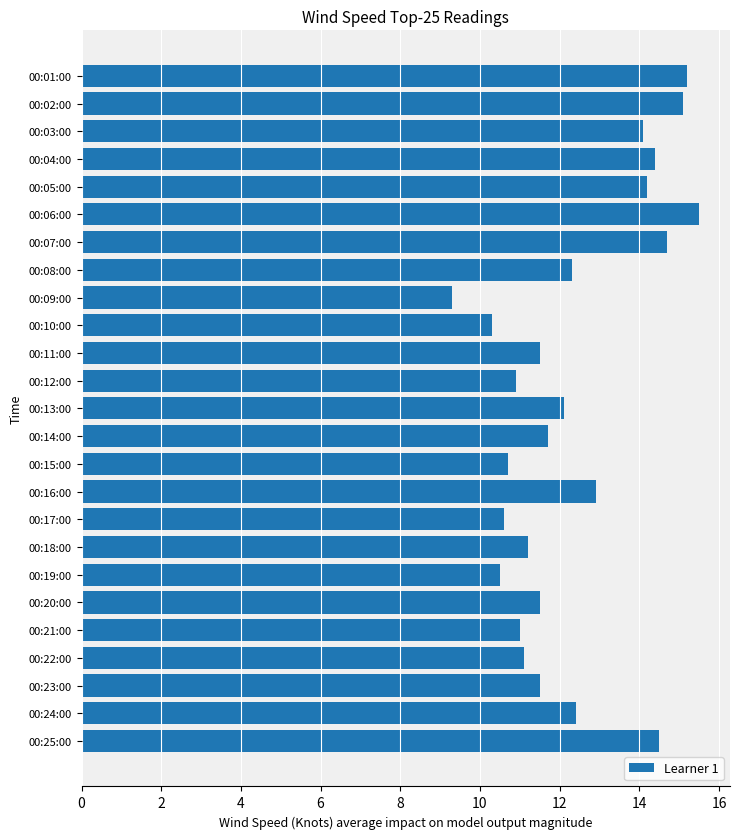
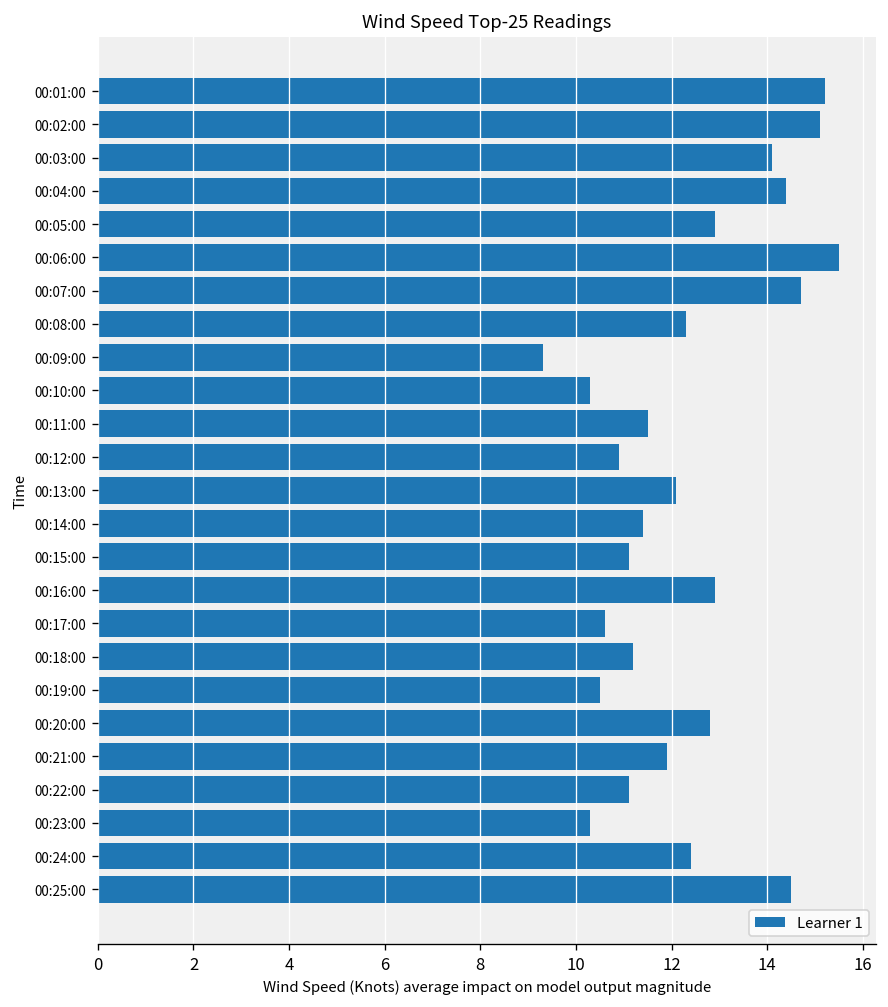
  {
    "00:01:00": 15.2,
    "00:02:00": 15.1,
    "00:03:00": 14.1,
    "00:04:00": 14.4,
-   "00:05:00": 14.2,
+   "00:05:00": 12.9,
    "00:06:00": 15.5,
    "00:07:00": 14.7,
    "00:08:00": 12.3,
    "00:09:00": 9.3,
    "00:10:00": 10.3,
    "00:11:00": 11.5,
    "00:12:00": 10.9,
    "00:13:00": 12.1,
-   "00:14:00": 11.7,
-   "00:15:00": 10.7,
+   "00:14:00": 11.4,
+   "00:15:00": 11.1,
    "00:16:00": 12.9,
    "00:17:00": 10.6,
    "00:18:00": 11.2,
    "00:19:00": 10.5,
-   "00:20:00": 11.5,
-   "00:21:00": 11.0,
+   "00:20:00": 12.8,
+   "00:21:00": 11.9,
    "00:22:00": 11.1,
-   "00:23:00": 11.5,
+   "00:23:00": 10.3,
    "00:24:00": 12.4,
    "00:25:00": 14.5
  }
